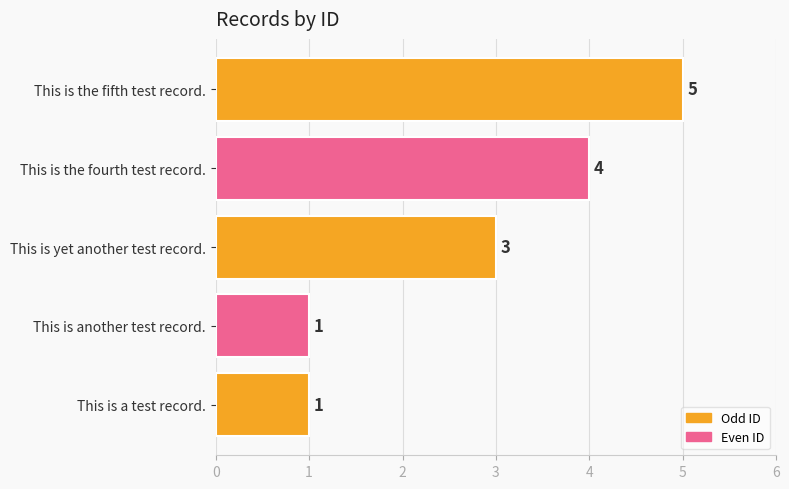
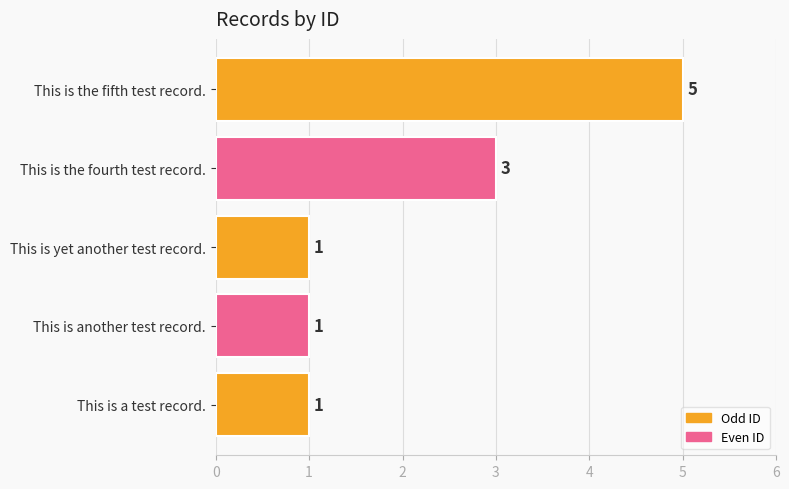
  {
    "This is the fifth test record.": 5,
-   "This is the fourth test record.": 4,
-   "This is yet another test record.": 3,
+   "This is the fourth test record.": 3,
+   "This is yet another test record.": 1,
    "This is another test record.": 1,
    "This is a test record.": 1
  }
